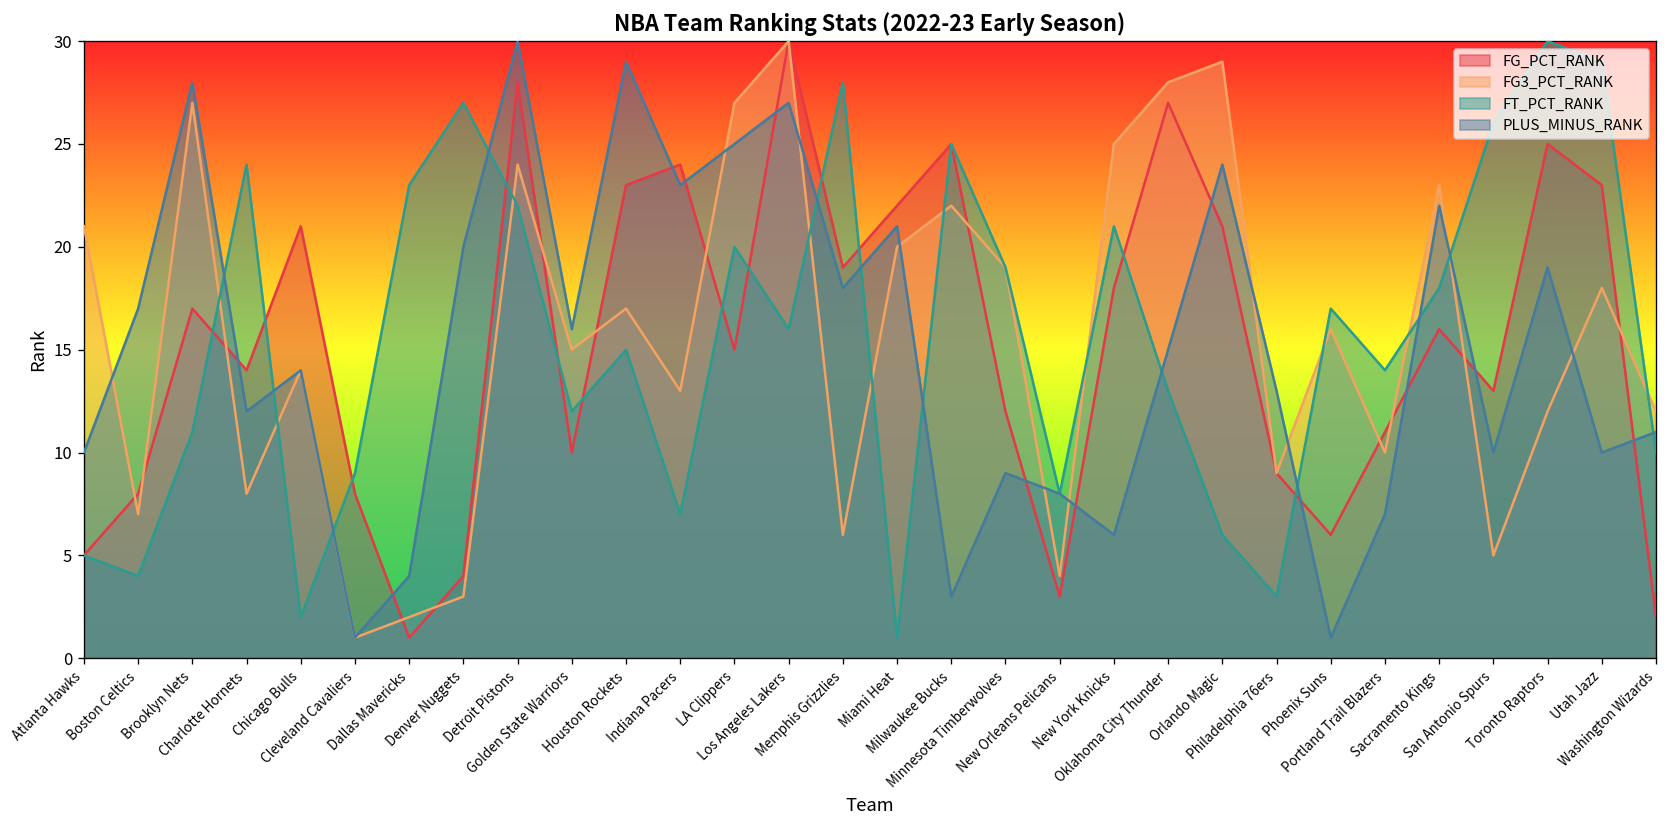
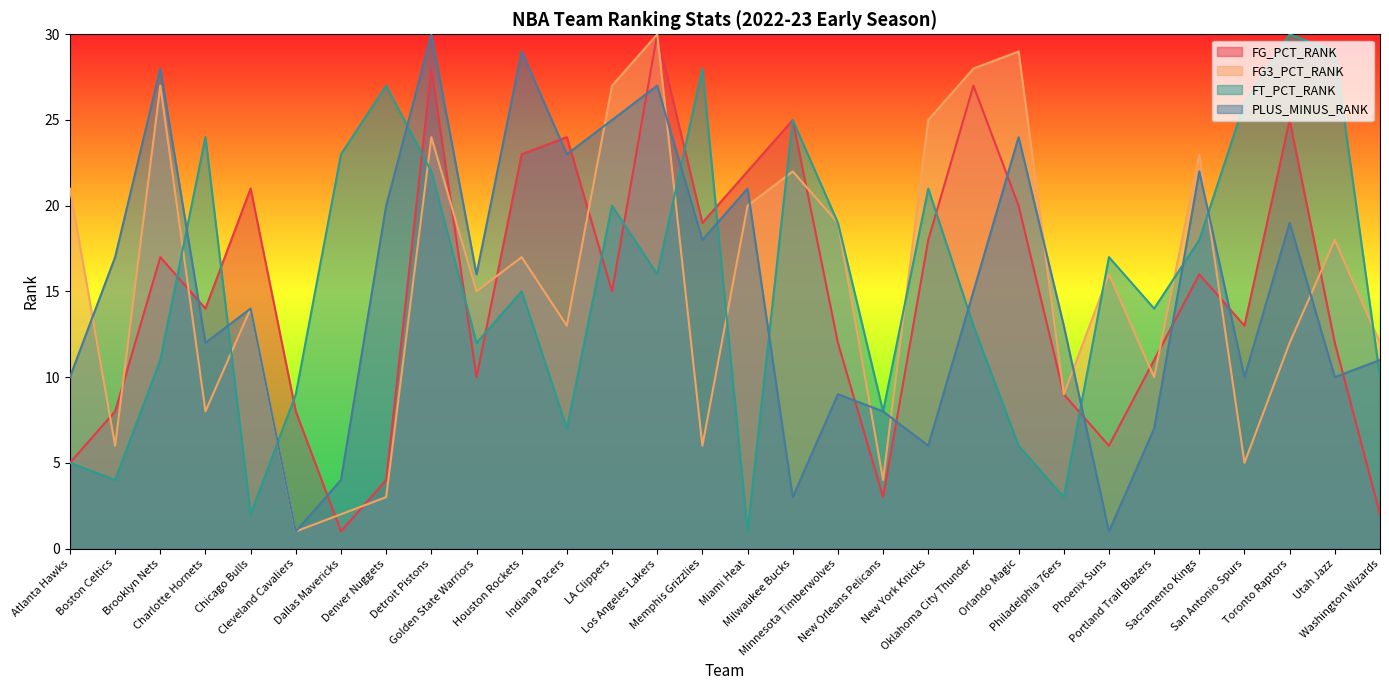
  {
    "FG_PCT_RANK": {
      "Boston Celtics": 8,
      "Brooklyn Nets": 17,
      "Charlotte Hornets": 14,
      "Chicago Bulls": 21,
      "Cleveland Cavaliers": 8,
      "Dallas Mavericks": 1,
      "Denver Nuggets": 4,
      "Detroit Pistons": 28,
      "Golden State Warriors": 10,
      "Houston Rockets": 23,
      "Indiana Pacers": 24,
      "LA Clippers": 15,
      "Memphis Grizzlies": 19,
      "Miami Heat": 22,
      "Minnesota Timberwolves": 12,
      "New Orleans Pelicans": 3,
      "New York Knicks": 18,
      "Oklahoma City Thunder": 27,
-     "Orlando Magic": 21,
+     "Orlando Magic": 20,
      "Phoenix Suns": 6,
      "Portland Trail Blazers": 11,
      "Sacramento Kings": 16,
      "San Antonio Spurs": 13,
-     "Utah Jazz": 23,
+     "Utah Jazz": 12,
      "Washington Wizards": 2
    },
    "FG3_PCT_RANK": {
      "Atlanta Hawks": 21,
-     "Boston Celtics": 7,
+     "Boston Celtics": 6,
      "Brooklyn Nets": 27,
      "Charlotte Hornets": 8,
      "Dallas Mavericks": 2,
      "Denver Nuggets": 3,
      "Detroit Pistons": 24,
      "Golden State Warriors": 15,
      "Houston Rockets": 17,
      "Indiana Pacers": 13,
      "LA Clippers": 27,
      "Memphis Grizzlies": 6,
      "Miami Heat": 20,
      "Milwaukee Bucks": 22,
      "New Orleans Pelicans": 4,
      "New York Knicks": 25,
      "Oklahoma City Thunder": 28,
      "Orlando Magic": 29,
      "Phoenix Suns": 16,
      "Portland Trail Blazers": 10,
      "Sacramento Kings": 23,
      "San Antonio Spurs": 5,
      "Toronto Raptors": 12,
      "Utah Jazz": 18,
      "Washington Wizards": 12
    }
  }
